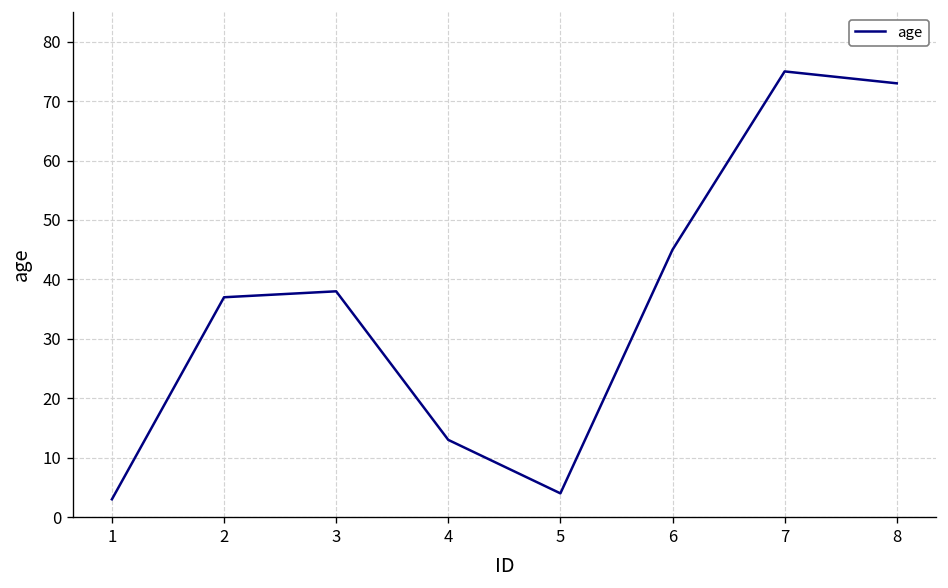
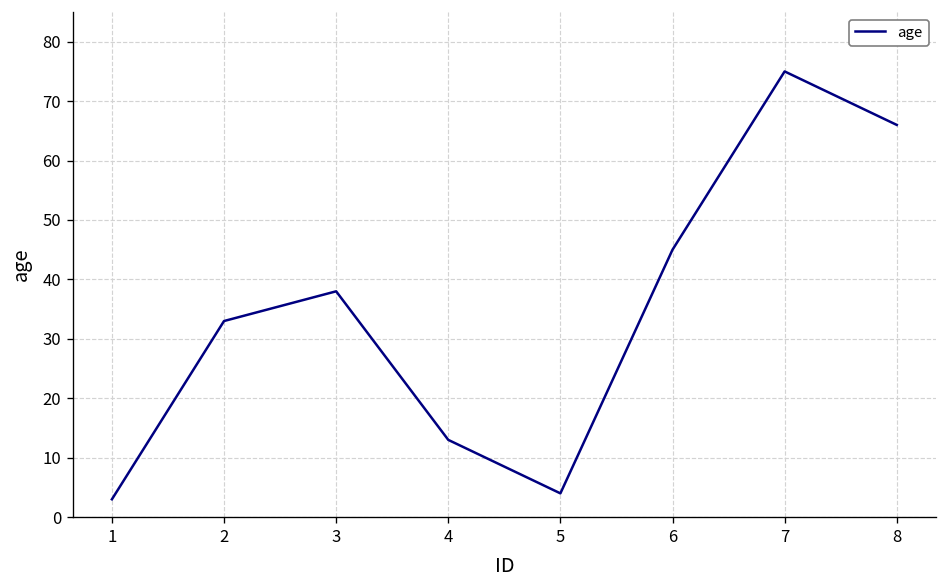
  {
    "1": 3,
-   "2": 37,
+   "2": 33,
    "3": 38,
    "4": 13,
    "5": 4,
    "6": 45,
    "7": 75,
-   "8": 73
+   "8": 66
  }
